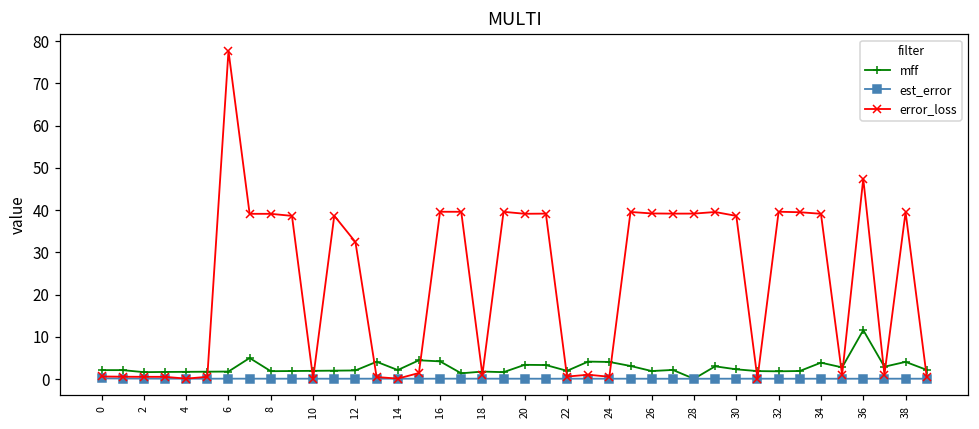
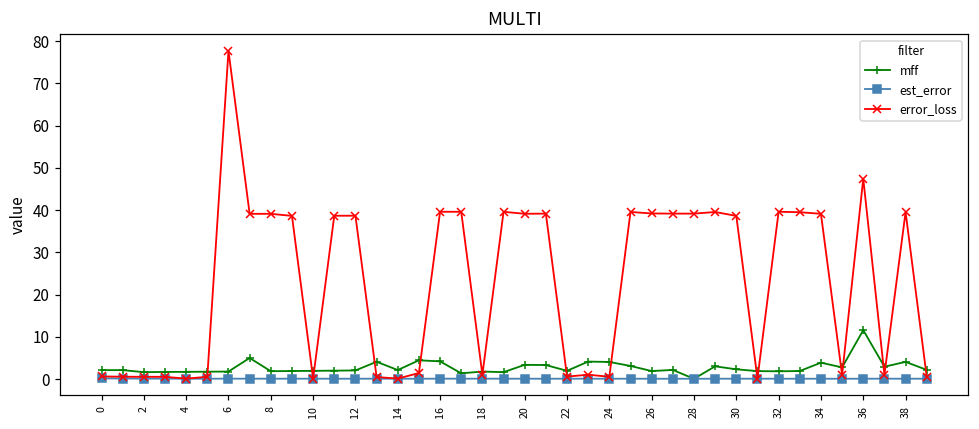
  {
    "mff": {
      "0": 2,
      "2": 2,
      "4": 2,
      "6": 2,
      "8": 2,
      "10": 2,
      "12": 2,
      "14": 2,
      "16": 4,
      "18": 2,
      "20": 3,
      "22": 2,
      "24": 4,
      "26": 2,
      "30": 2,
      "32": 2,
      "34": 4,
      "36": 12,
      "38": 4
    },
    "est_error": {
      "6": 0,
      "8": 0,
      "12": 0,
      "16": 0,
      "18": 0,
      "20": 0,
      "26": 0,
      "30": 0,
      "32": 0,
      "34": 0,
      "36": 0,
      "38": 0
    },
    "error_loss": {
      "6": 78,
      "8": 39,
-     "12": 32,
+     "12": 39,
      "16": 40,
      "18": 1,
      "20": 39,
      "26": 39,
      "28": 39,
      "30": 39,
      "32": 40,
      "34": 39,
      "36": 47,
      "38": 40
    }
  }
